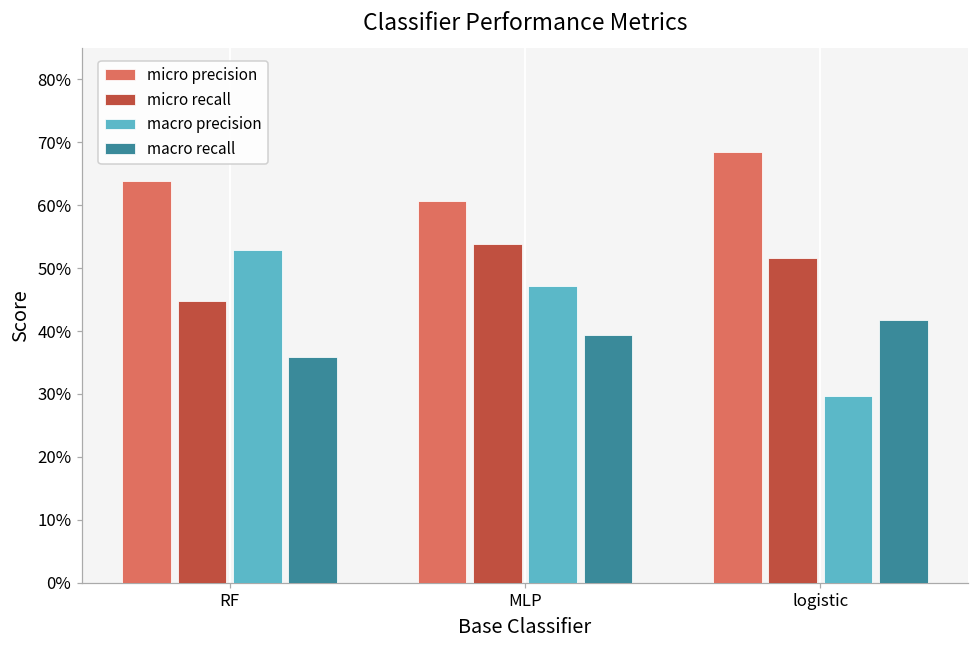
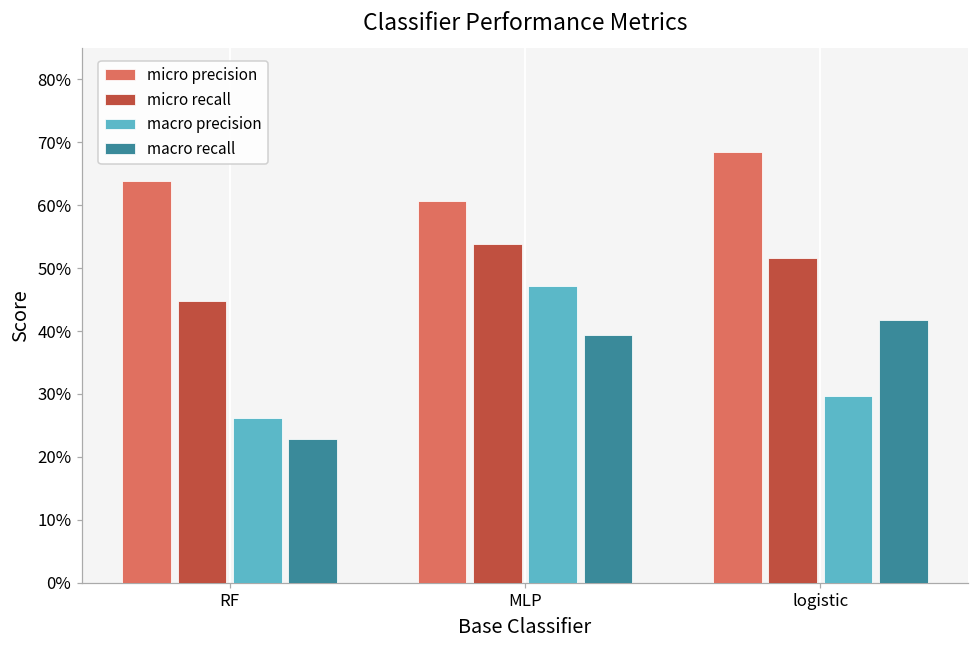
  {
    "macro precision": {
-     "RF": "53%",
+     "RF": "26%",
      "MLP": "47%",
      "logistic": "30%"
    },
    "macro recall": {
-     "RF": "36%",
+     "RF": "23%",
      "MLP": "39%",
      "logistic": "42%"
    }
  }
